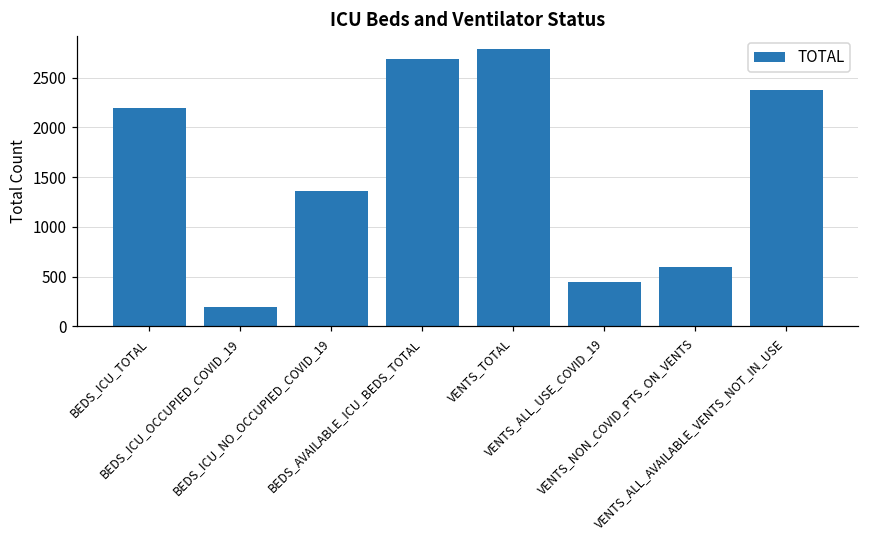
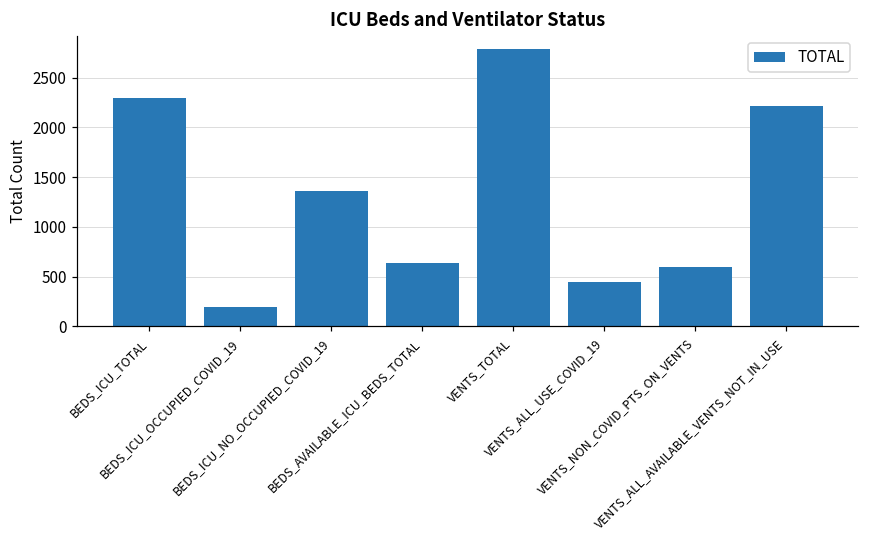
  {
-   "BEDS_ICU_TOTAL": 2200,
+   "BEDS_ICU_TOTAL": 2300,
    "BEDS_ICU_OCCUPIED_COVID_19": 200,
    "BEDS_ICU_NO_OCCUPIED_COVID_19": 1400,
-   "BEDS_AVAILABLE_ICU_BEDS_TOTAL": 2700,
+   "BEDS_AVAILABLE_ICU_BEDS_TOTAL": 600,
    "VENTS_TOTAL": 2800,
    "VENTS_ALL_USE_COVID_19": 500,
    "VENTS_NON_COVID_PTS_ON_VENTS": 600,
-   "VENTS_ALL_AVAILABLE_VENTS_NOT_IN_USE": 2400
+   "VENTS_ALL_AVAILABLE_VENTS_NOT_IN_USE": 2200
  }
